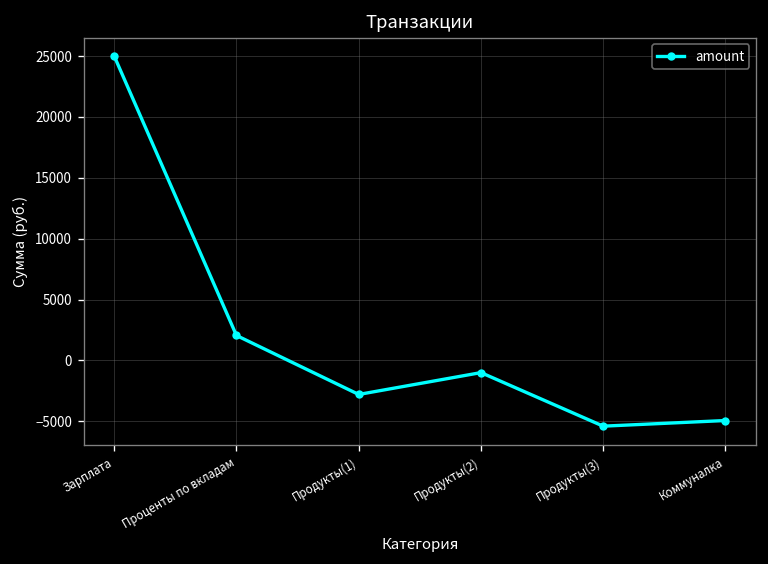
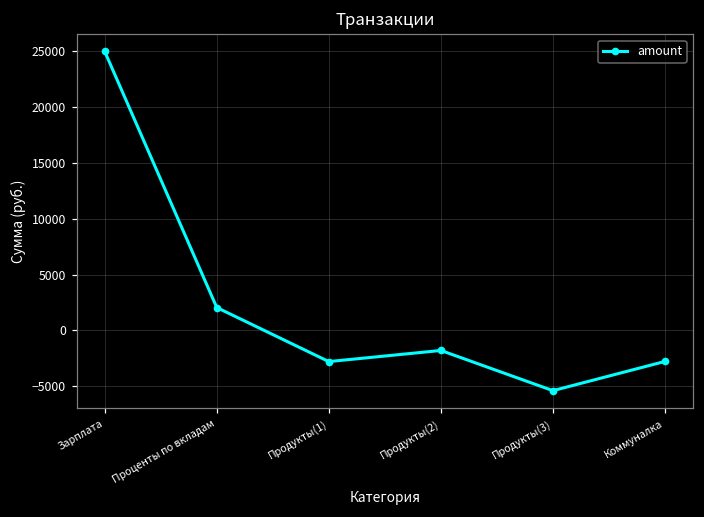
  {
    "Зарплата": 25000,
    "Проценты по вкладам": 2100,
    "Продукты(1)": -2800,
-   "Продукты(2)": -1000,
+   "Продукты(2)": -1800,
    "Продукты(3)": -5400,
-   "Коммуналка": -4900
+   "Коммуналка": -2800
  }
